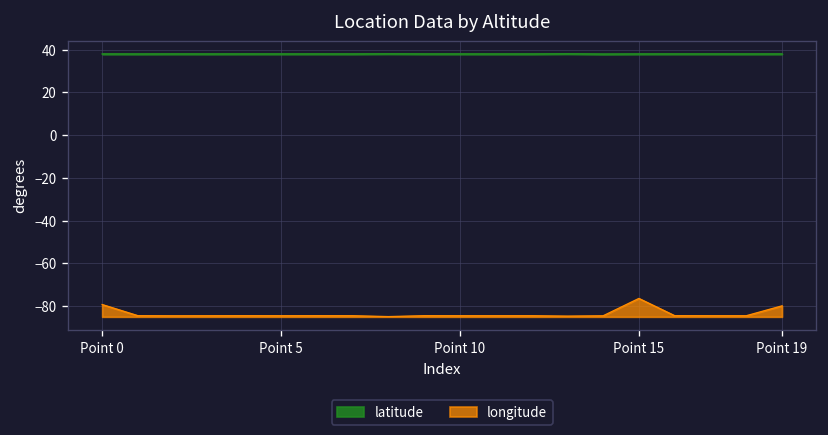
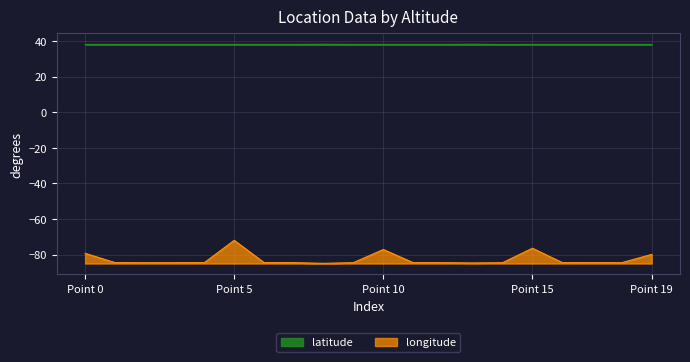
  {
    "latitude": {
      "Point 0": 38,
      "Point 5": 38,
      "Point 10": 38,
      "Point 15": 38,
      "Point 19": 38
    },
    "longitude": {
      "Point 0": -79,
-     "Point 5": -85,
-     "Point 10": -85,
+     "Point 5": -72,
+     "Point 10": -77,
      "Point 15": -76,
      "Point 19": -80
    }
  }
